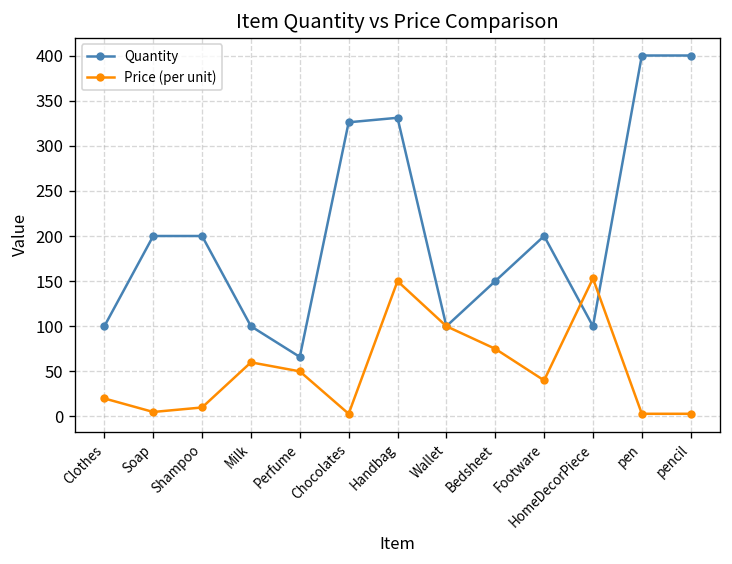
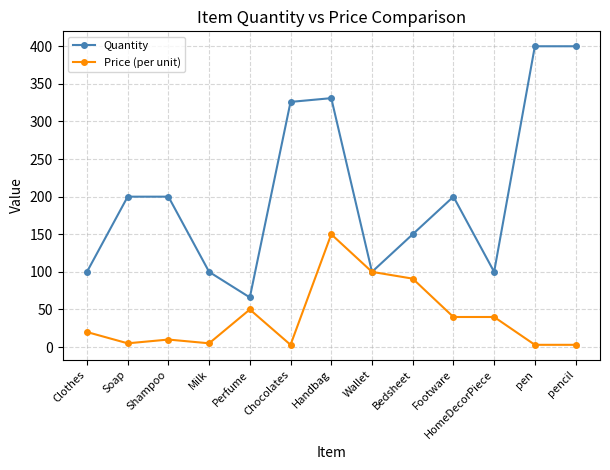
  {
    "Quantity": {
      "Clothes": 100,
      "Soap": 200,
      "Shampoo": 200,
      "Milk": 100,
      "Perfume": 70,
      "Chocolates": 330,
      "Handbag": 330,
      "Bedsheet": 150,
      "Footware": 200,
      "HomeDecorPiece": 100,
      "pen": 400,
      "pencil": 400
    },
    "Price (per unit)": {
      "Clothes": 20,
      "Soap": 10,
      "Shampoo": 10,
-     "Milk": 60,
+     "Milk": 10,
      "Perfume": 50,
      "Chocolates": 0,
      "Handbag": 150,
-     "Bedsheet": 80,
+     "Bedsheet": 90,
      "Footware": 40,
-     "HomeDecorPiece": 150,
+     "HomeDecorPiece": 40,
      "pen": 0,
      "pencil": 0
    }
  }
